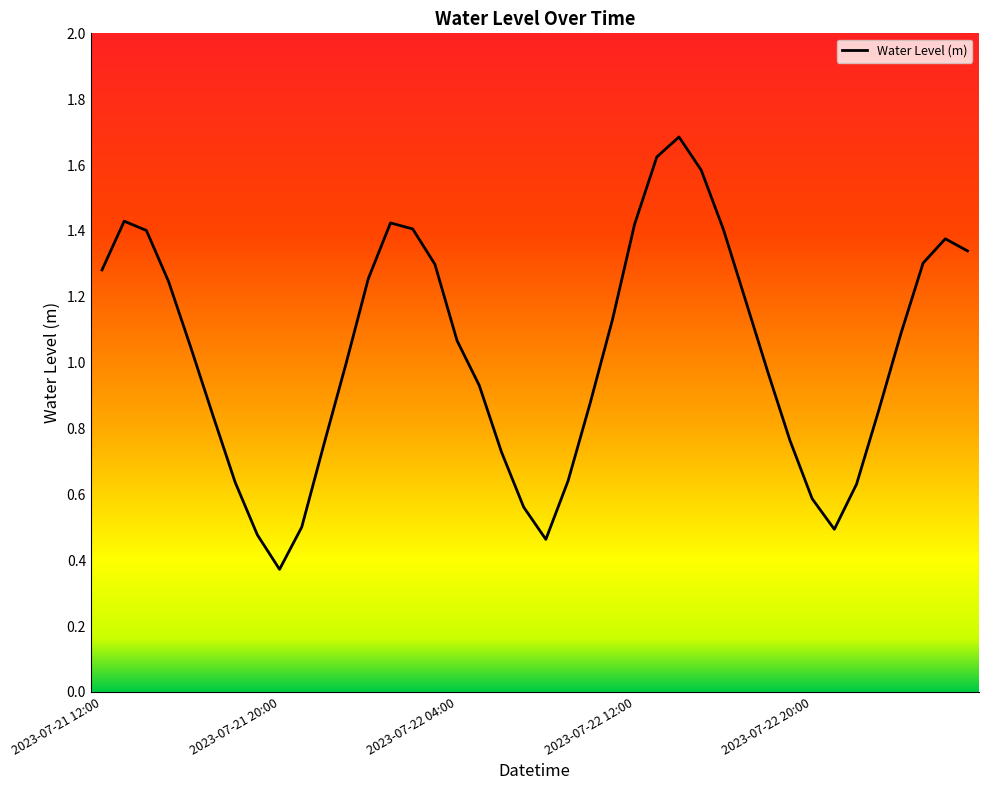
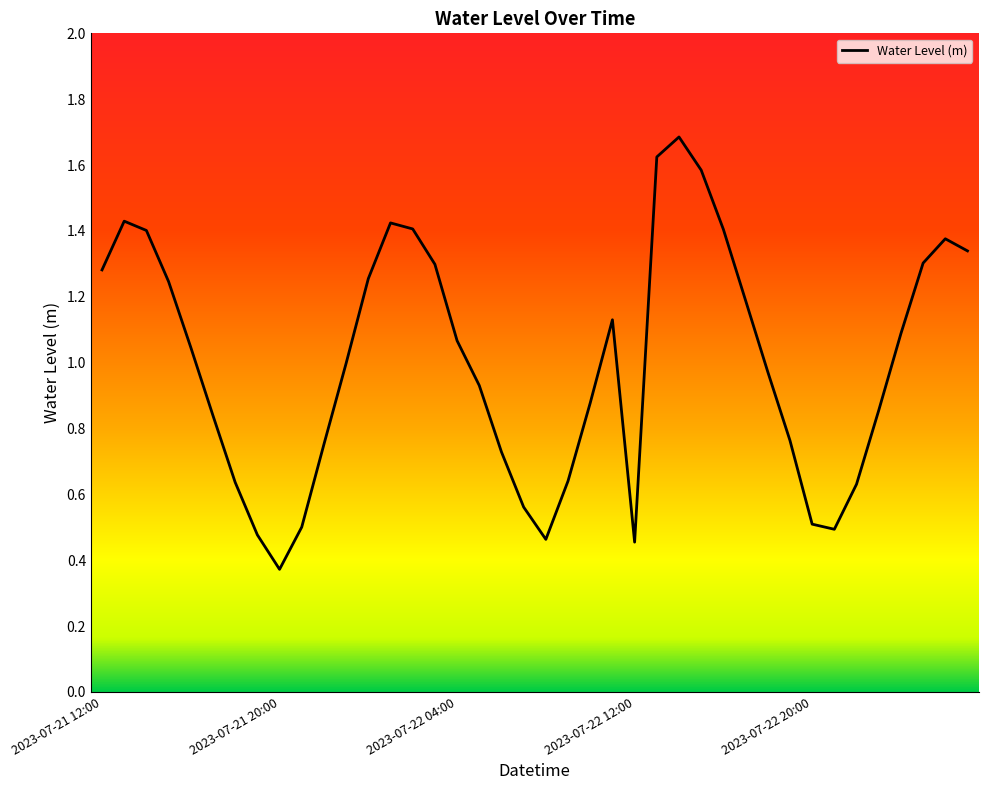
  {
    "2023-07-21 12:00": 1.28,
    "2023-07-21 20:00": 0.37,
    "2023-07-22 04:00": 1.07,
-   "2023-07-22 12:00": 1.42,
-   "2023-07-22 20:00": 0.59
+   "2023-07-22 12:00": 0.45,
+   "2023-07-22 20:00": 0.51
  }
